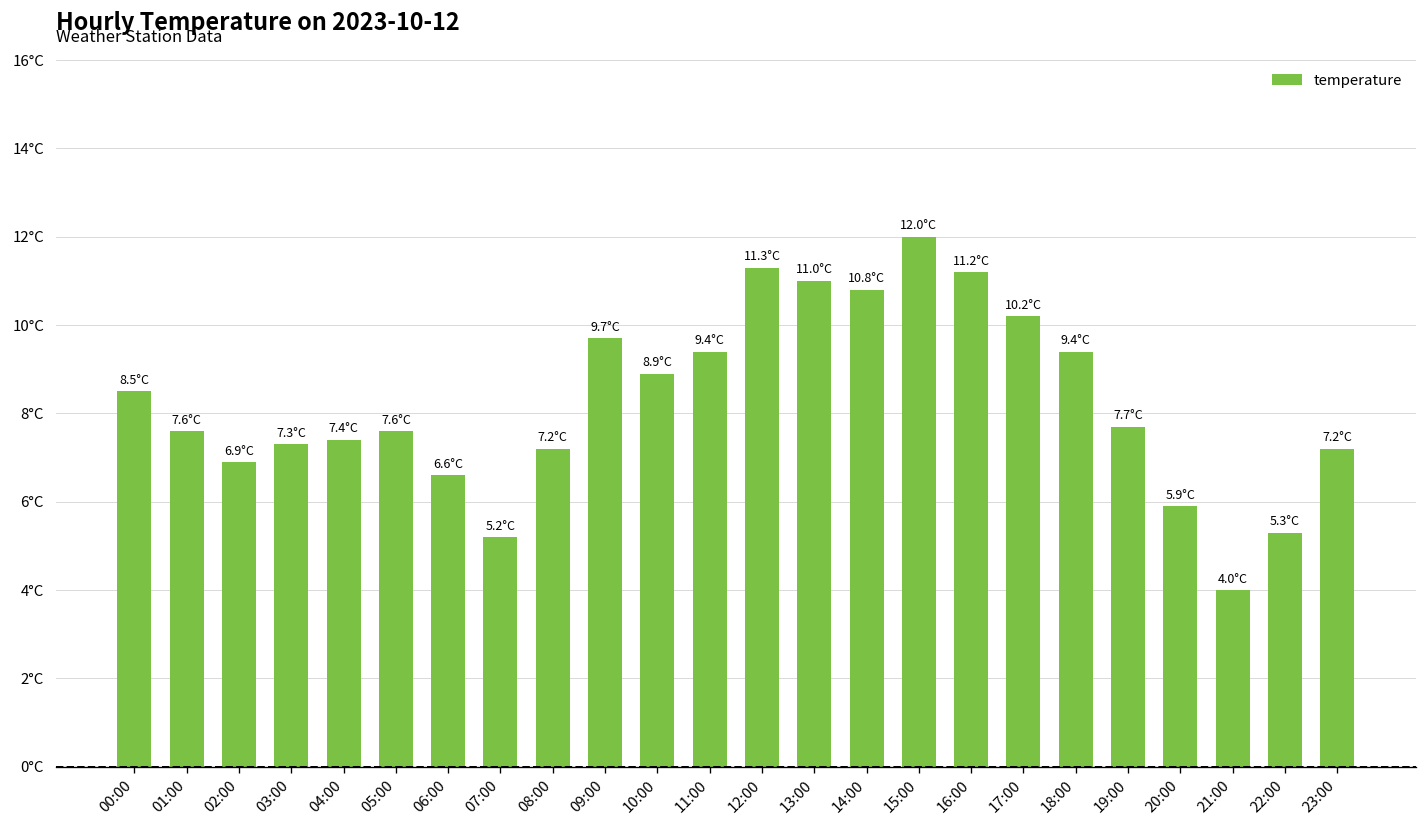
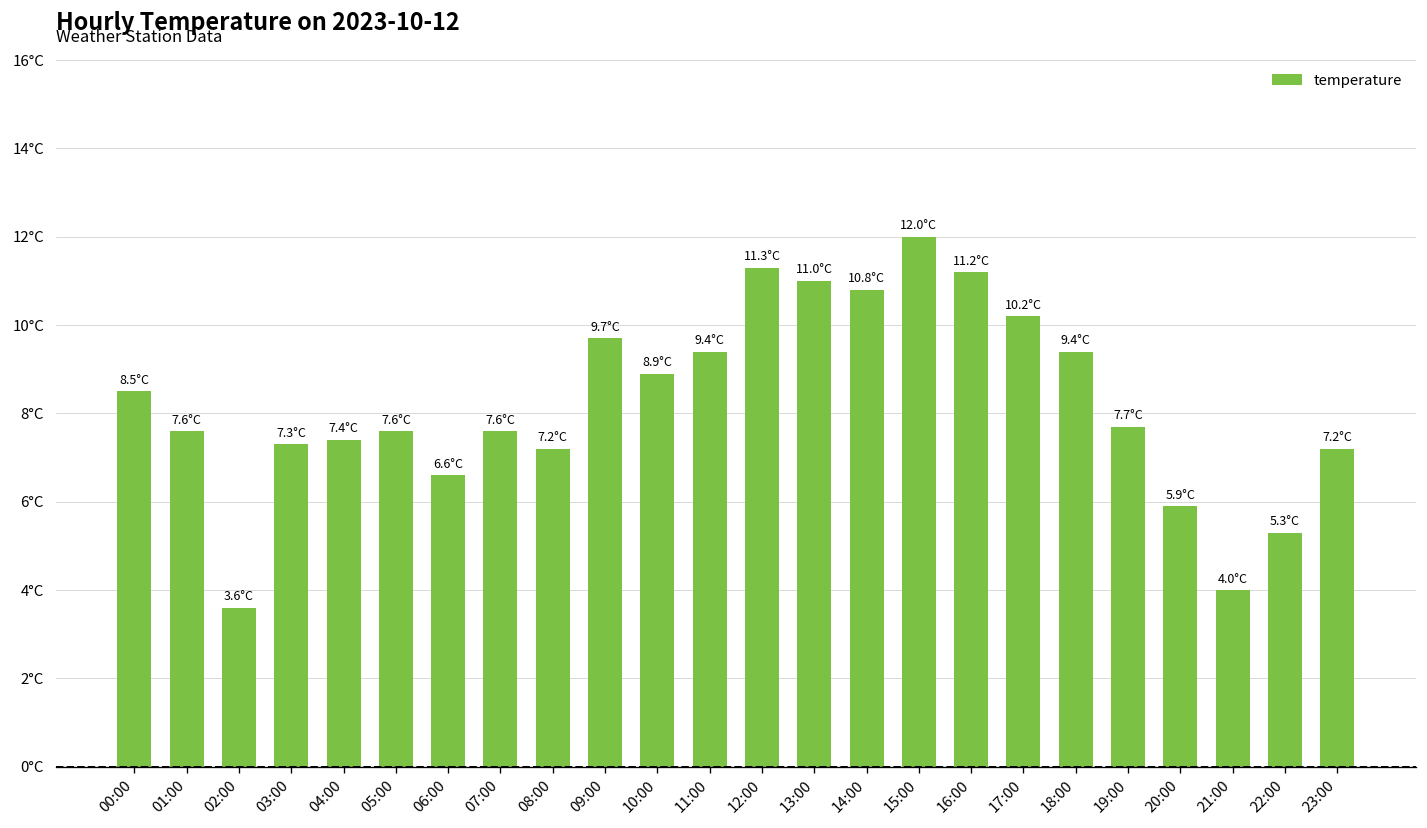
  {
    "00:00": "8.5°C",
    "01:00": "7.6°C",
-   "02:00": "6.9°C",
+   "02:00": "3.6°C",
    "03:00": "7.3°C",
    "04:00": "7.4°C",
    "05:00": "7.6°C",
    "06:00": "6.6°C",
-   "07:00": "5.2°C",
+   "07:00": "7.6°C",
    "08:00": "7.2°C",
    "09:00": "9.7°C",
    "10:00": "8.9°C",
    "11:00": "9.4°C",
    "12:00": "11.3°C",
    "13:00": "11.0°C",
    "14:00": "10.8°C",
    "15:00": "12.0°C",
    "16:00": "11.2°C",
    "17:00": "10.2°C",
    "18:00": "9.4°C",
    "19:00": "7.7°C",
    "20:00": "5.9°C",
    "21:00": "4.0°C",
    "22:00": "5.3°C",
    "23:00": "7.2°C"
  }
